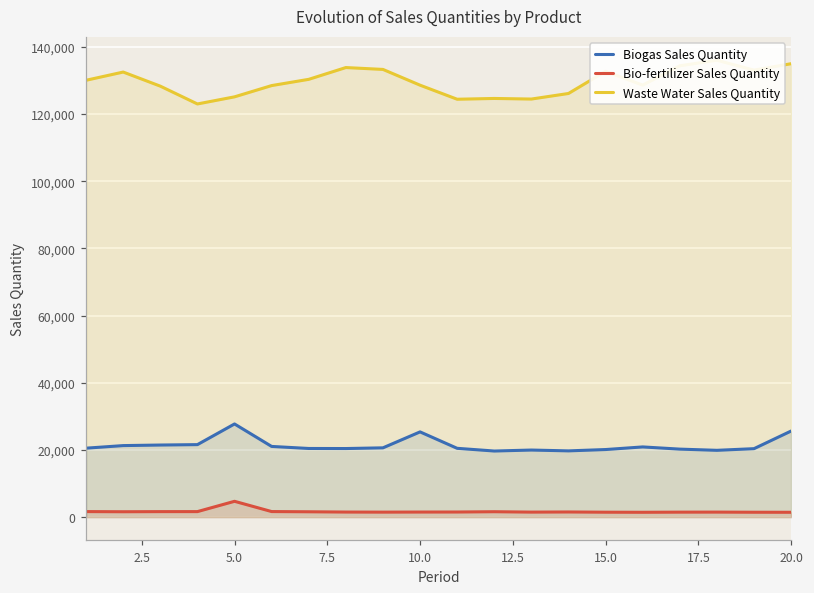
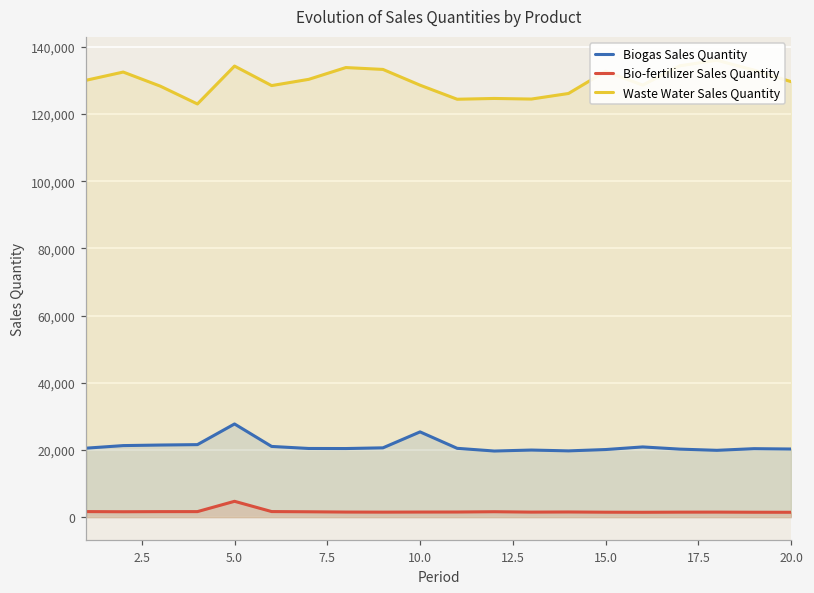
  {
    "Biogas Sales Quantity": {
      "5.0": "28,000",
      "10.0": "25,000",
      "15.0": "20,000",
-     "20.0": "26,000"
+     "20.0": "20,000"
    },
    "Bio-fertilizer Sales Quantity": {
      "5.0": "5,000",
      "10.0": "1,000",
      "15.0": "1,000",
      "20.0": "1,000"
    },
    "Waste Water Sales Quantity": {
-     "5.0": "125,000",
+     "5.0": "134,000",
      "10.0": "129,000",
-     "20.0": "135,000"
+     "20.0": "130,000"
    }
  }
